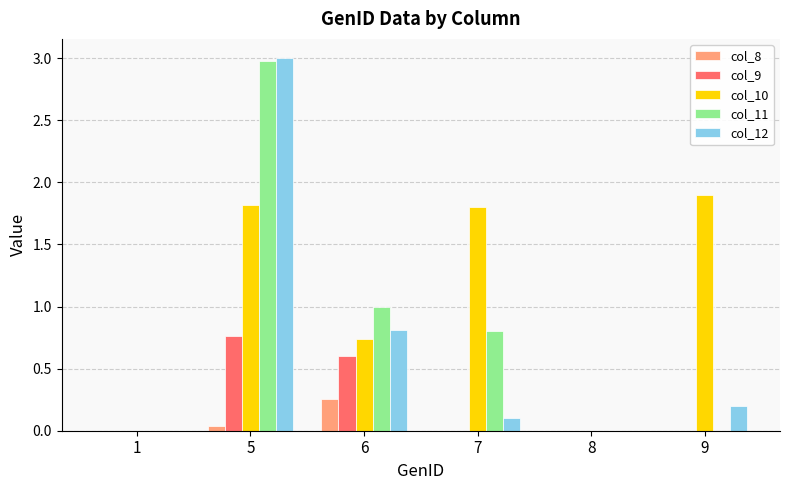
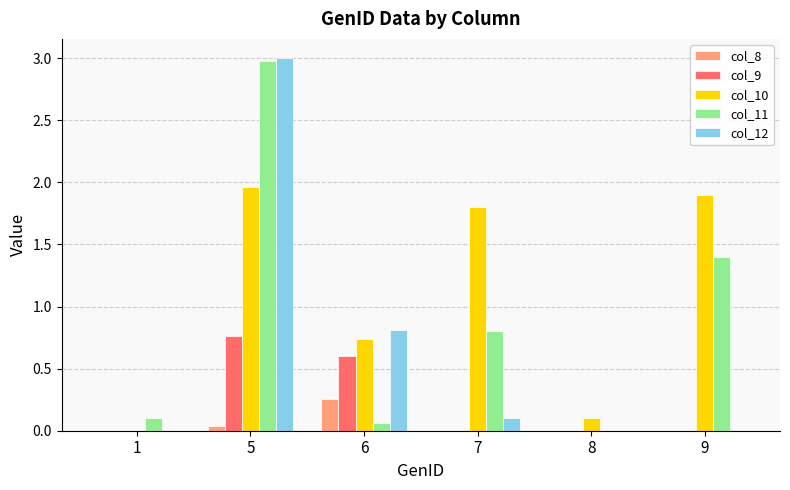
  {
    "col_10": {
      "1": 0.00,
-     "5": 1.82,
+     "5": 1.96,
      "6": 0.74,
      "7": 1.80,
-     "8": 0.0,
+     "8": 0.1,
      "9": 1.90
    },
    "col_11": {
-     "1": 0.0,
+     "1": 0.1,
      "5": 2.98,
-     "6": 1.00,
+     "6": 0.06,
      "7": 0.80,
      "8": 0.00,
-     "9": 0.0
+     "9": 1.4
    },
    "col_12": {
      "1": 0.0,
      "5": 3.0,
      "6": 0.8,
      "7": 0.1,
      "8": 0.0,
-     "9": 0.2
+     "9": 0.0
    }
  }
